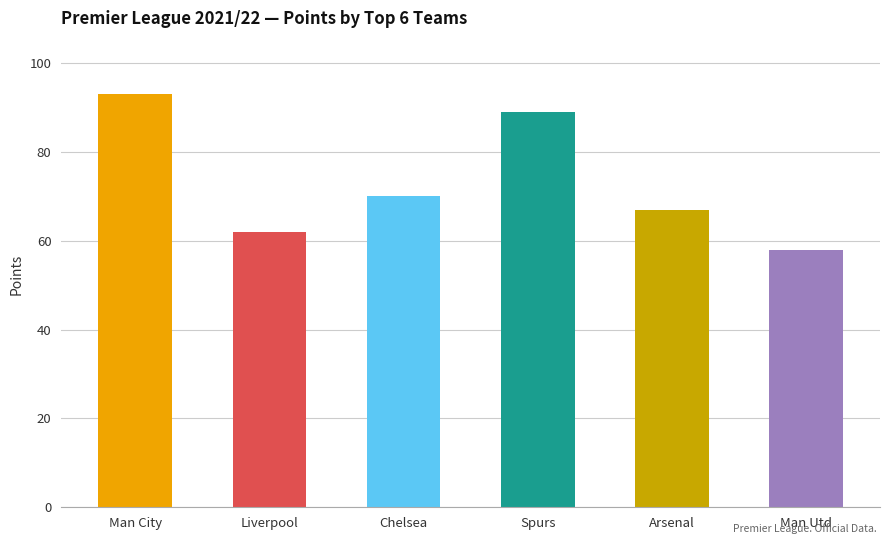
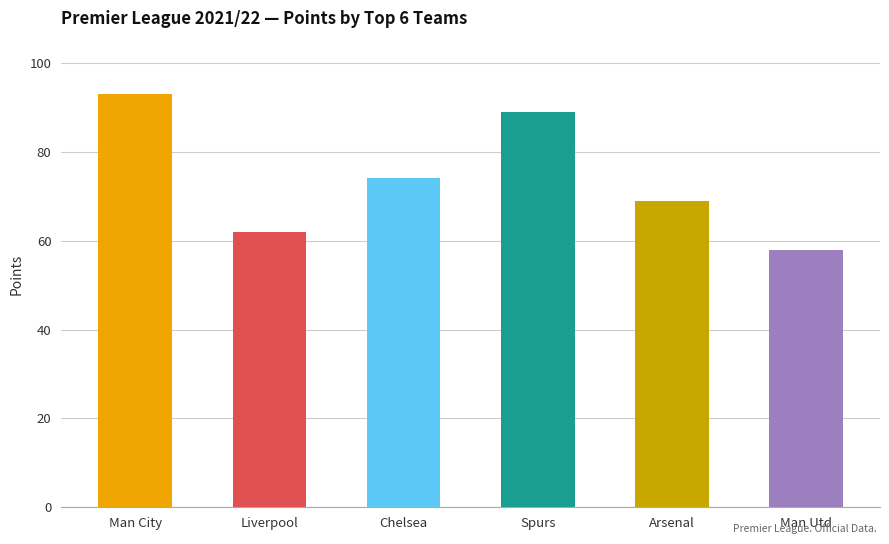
  {
    "Man City": 93,
    "Liverpool": 62,
-   "Chelsea": 70,
+   "Chelsea": 74,
    "Spurs": 89,
-   "Arsenal": 67,
+   "Arsenal": 69,
    "Man Utd": 58
  }
